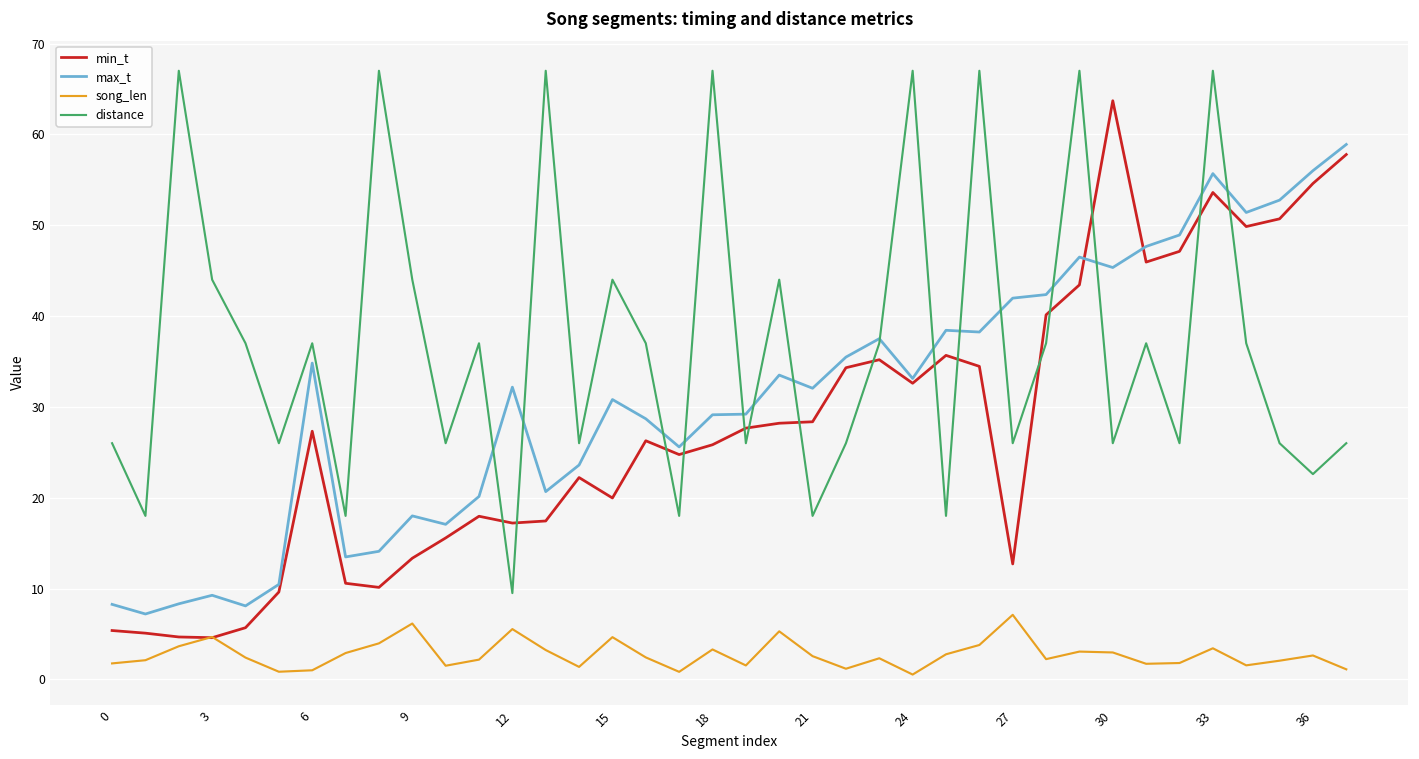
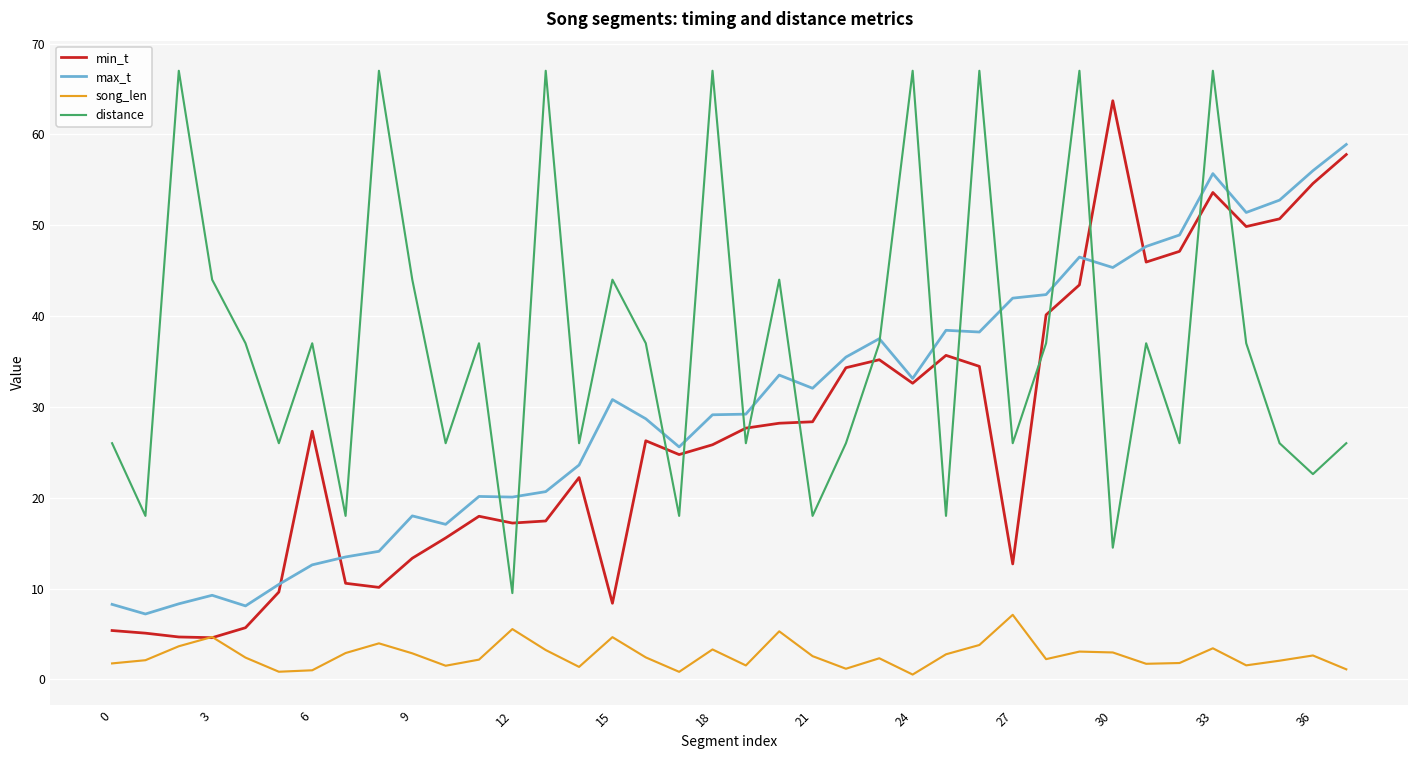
  {
    "min_t": {
      "0": 5,
      "6": 27,
      "9": 13,
      "12": 17,
-     "15": 20,
+     "15": 8,
      "18": 26,
      "21": 28,
      "24": 33,
      "27": 13,
      "30": 64,
      "33": 54,
      "36": 55
    },
    "max_t": {
      "0": 8,
      "3": 9,
-     "6": 35,
+     "6": 13,
      "9": 18,
-     "12": 32,
+     "12": 20,
      "15": 31,
      "18": 29,
      "21": 32,
      "24": 33,
      "27": 42,
      "30": 45,
      "33": 56,
      "36": 56
    },
    "song_len": {
      "0": 2,
      "6": 1,
-     "9": 6,
+     "9": 3,
      "12": 6,
      "15": 5,
      "18": 3,
      "21": 3,
      "24": 1,
      "27": 7,
      "30": 3,
      "33": 3,
      "36": 3
    },
    "distance": {
      "0": 26,
      "3": 44,
      "6": 37,
      "9": 44,
      "12": 10,
      "15": 44,
      "18": 67,
      "21": 18,
      "24": 67,
      "27": 26,
-     "30": 26,
+     "30": 15,
      "33": 67,
      "36": 23
    }
  }
